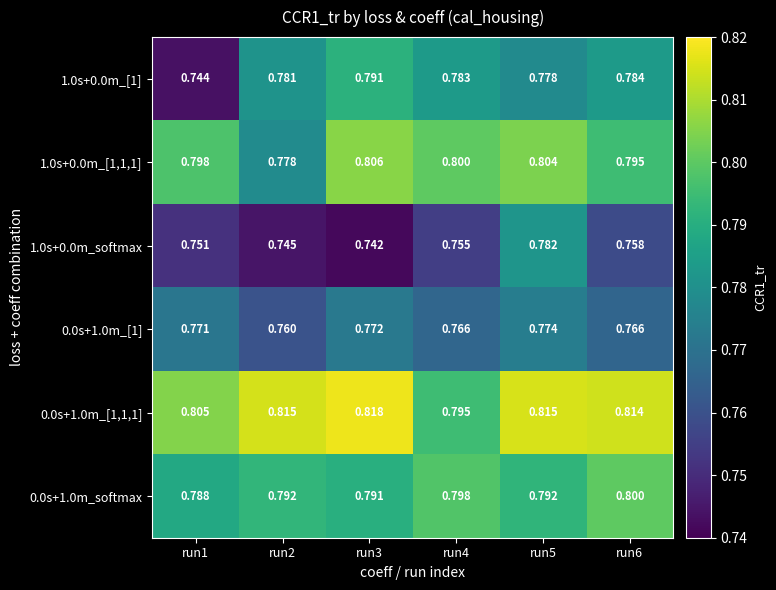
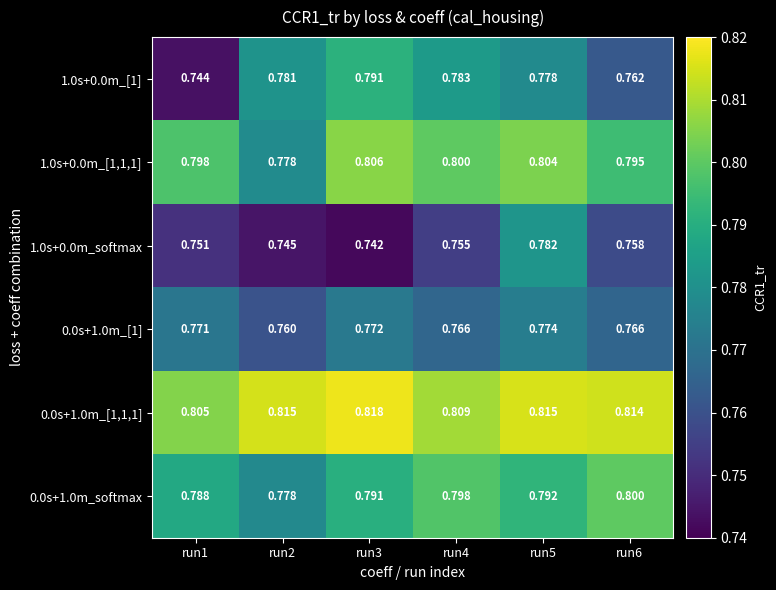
  {
    "1.0s+0.0m_[1]": {
      "run1": 0.744,
      "run2": 0.781,
      "run3": 0.791,
      "run4": 0.783,
      "run5": 0.778,
-     "run6": 0.784
+     "run6": 0.762
    },
    "1.0s+0.0m_[1,1,1]": {
      "run1": 0.798,
      "run2": 0.778,
      "run3": 0.806,
      "run4": 0.800,
      "run5": 0.804,
      "run6": 0.795
    },
    "1.0s+0.0m_softmax": {
      "run1": 0.751,
      "run2": 0.745,
      "run3": 0.742,
      "run4": 0.755,
      "run5": 0.782,
      "run6": 0.758
    },
    "0.0s+1.0m_[1]": {
      "run1": 0.771,
      "run2": 0.760,
      "run3": 0.772,
      "run4": 0.766,
      "run5": 0.774,
      "run6": 0.766
    },
    "0.0s+1.0m_[1,1,1]": {
      "run1": 0.805,
      "run2": 0.815,
      "run3": 0.818,
-     "run4": 0.795,
+     "run4": 0.809,
      "run5": 0.815,
      "run6": 0.814
    },
    "0.0s+1.0m_softmax": {
      "run1": 0.788,
-     "run2": 0.792,
+     "run2": 0.778,
      "run3": 0.791,
      "run4": 0.798,
      "run5": 0.792,
      "run6": 0.800
    }
  }
